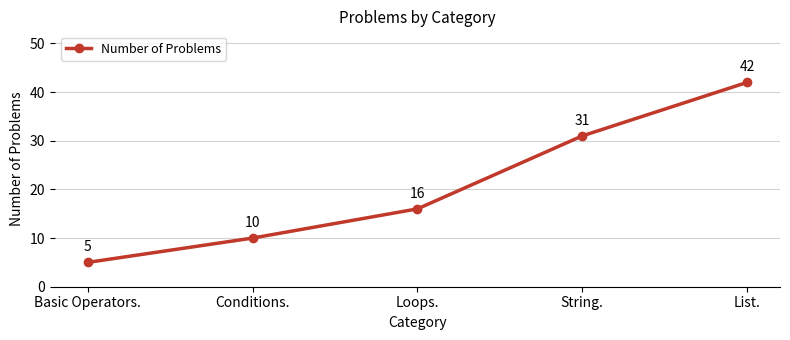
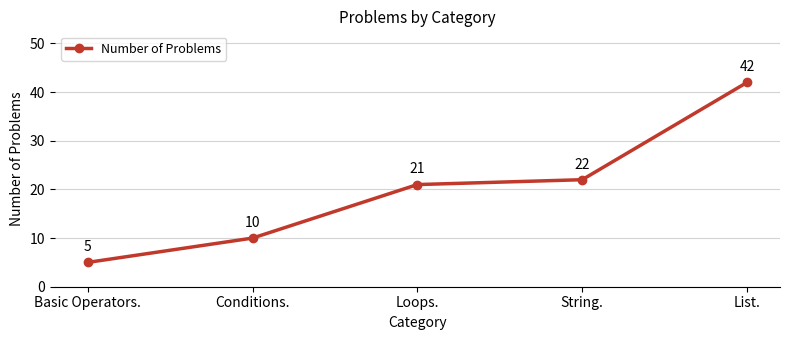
  {
    "Basic Operators.": 5,
    "Conditions.": 10,
-   "Loops.": 16,
-   "String.": 31,
+   "Loops.": 21,
+   "String.": 22,
    "List.": 42
  }
